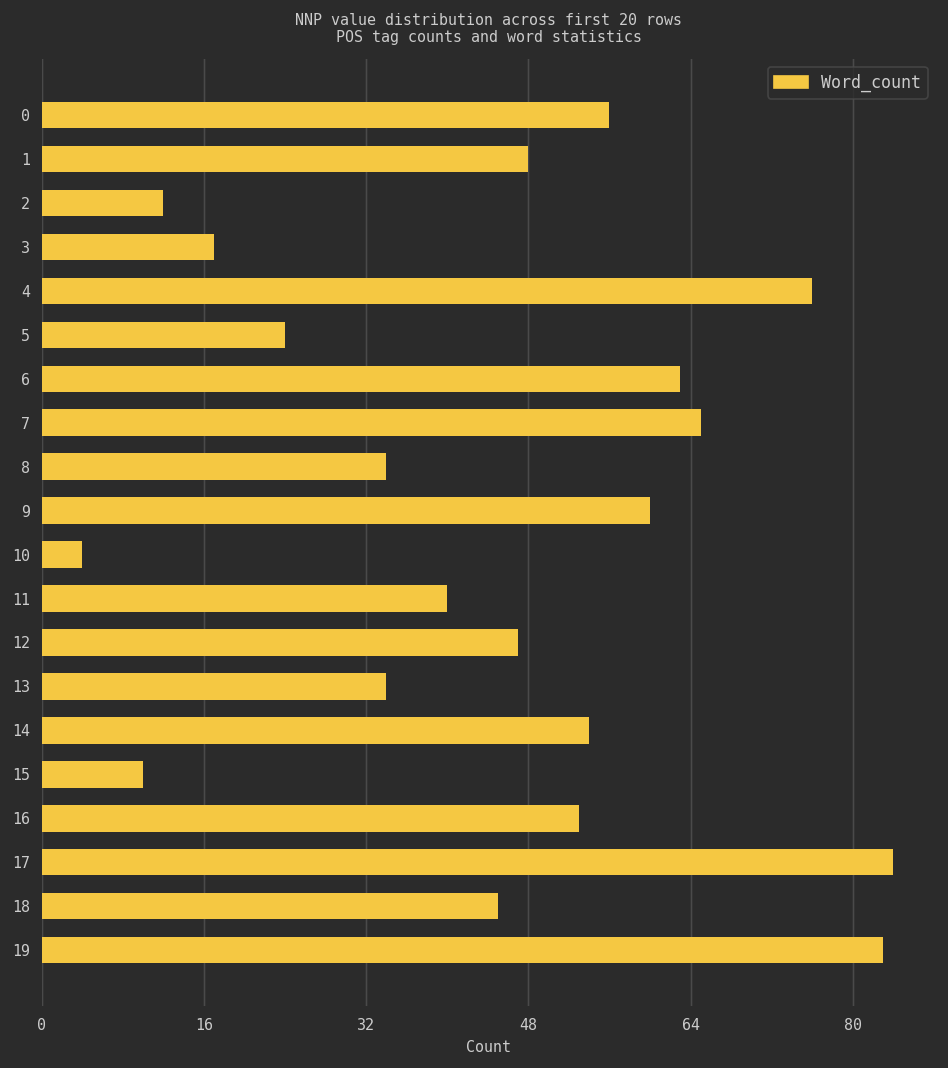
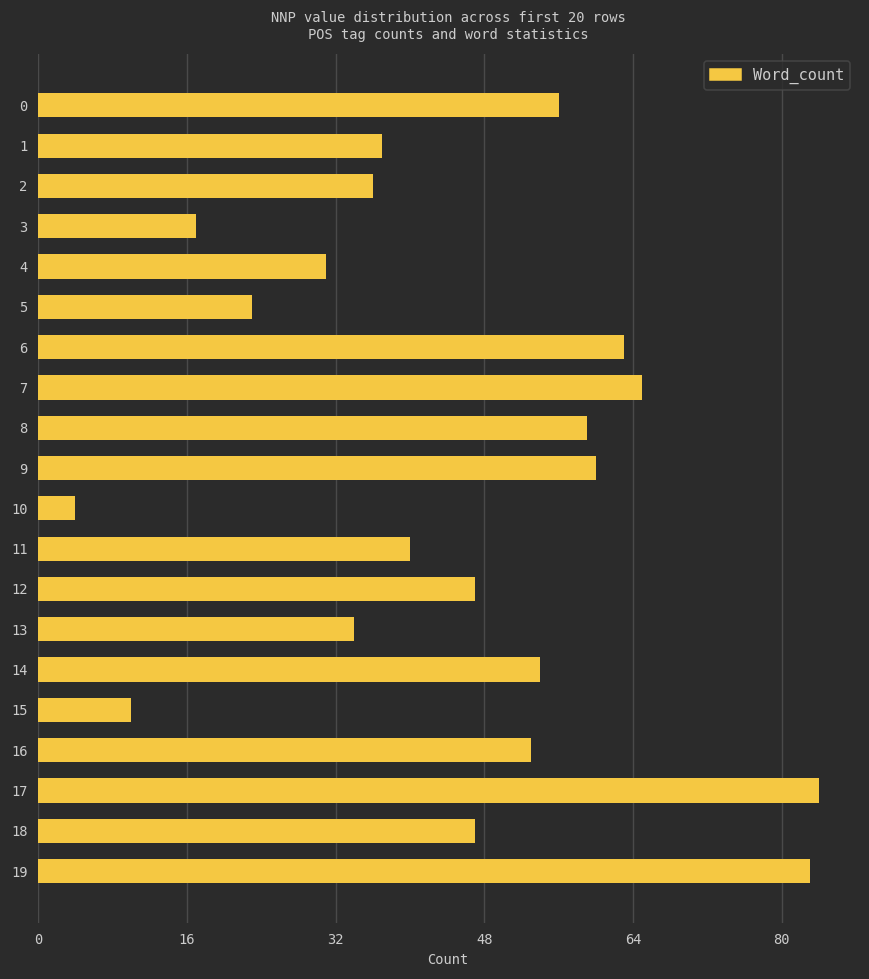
  {
    "0": 56,
-   "1": 48,
-   "2": 12,
+   "1": 37,
+   "2": 36,
    "3": 17,
-   "4": 76,
-   "5": 24,
+   "4": 31,
+   "5": 23,
    "6": 63,
    "7": 65,
-   "8": 34,
+   "8": 59,
    "9": 60,
    "10": 4,
    "11": 40,
    "12": 47,
    "13": 34,
    "14": 54,
    "15": 10,
    "16": 53,
    "17": 84,
-   "18": 45,
+   "18": 47,
    "19": 83
  }
